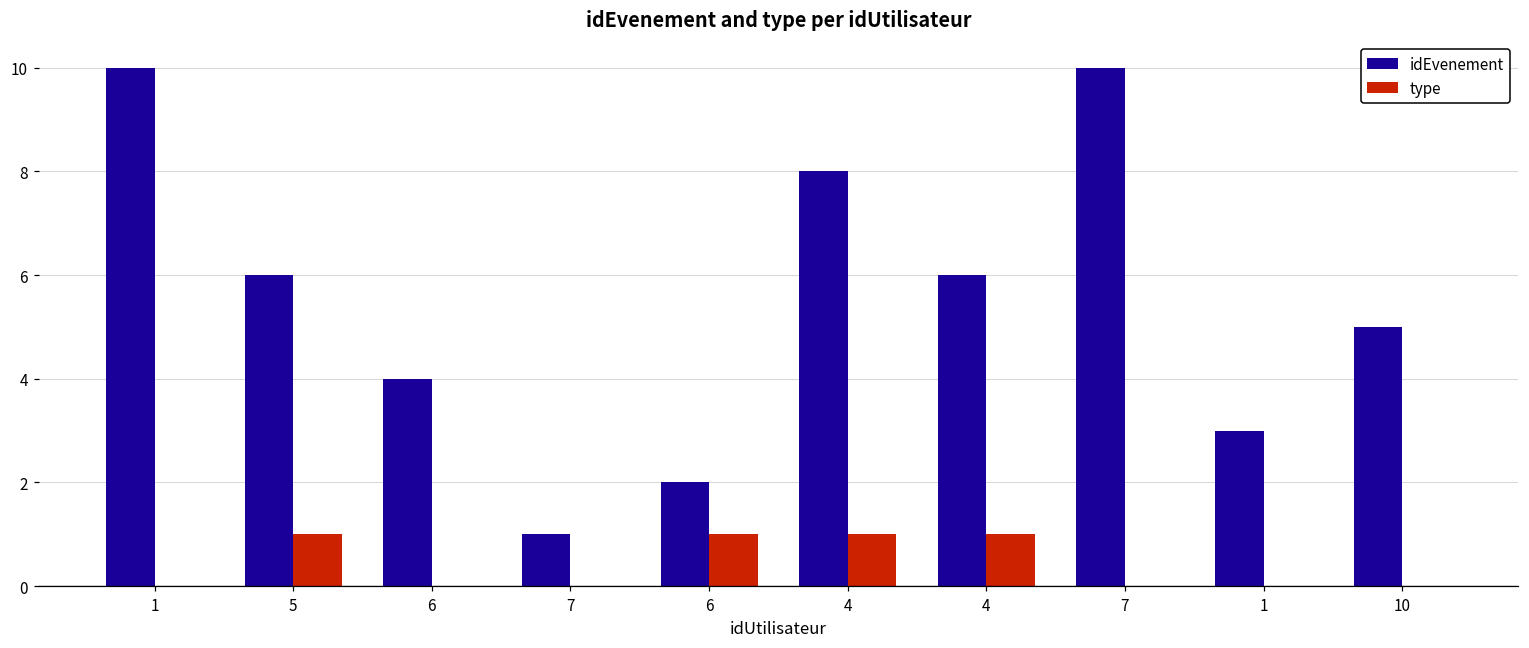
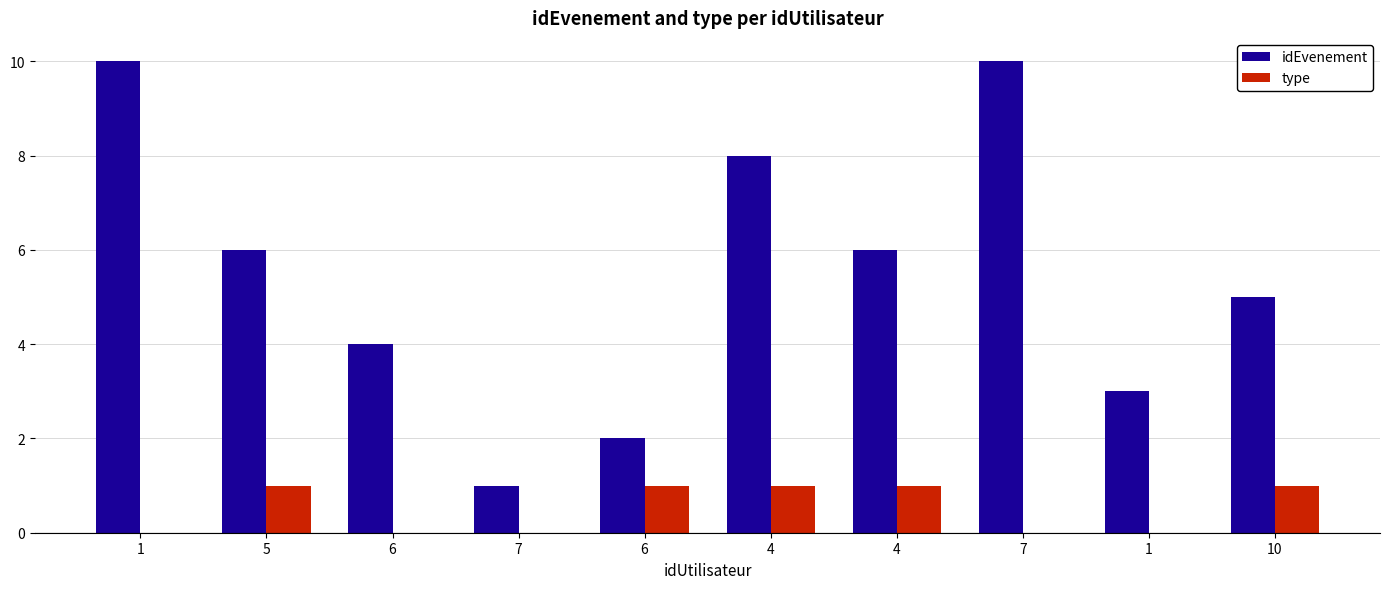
  {
    "idEvenement": {
      "5": 6,
      "10": 5
    },
    "type": {
      "5": 1,
-     "10": 0
+     "10": 1
    }
  }
